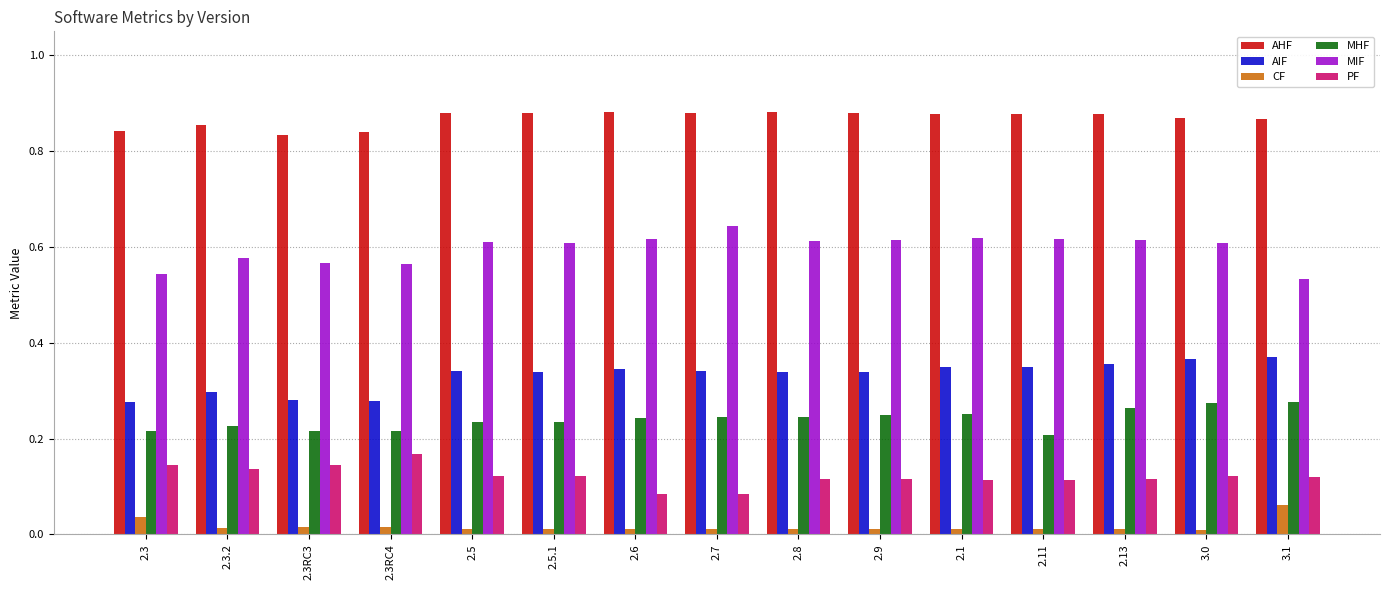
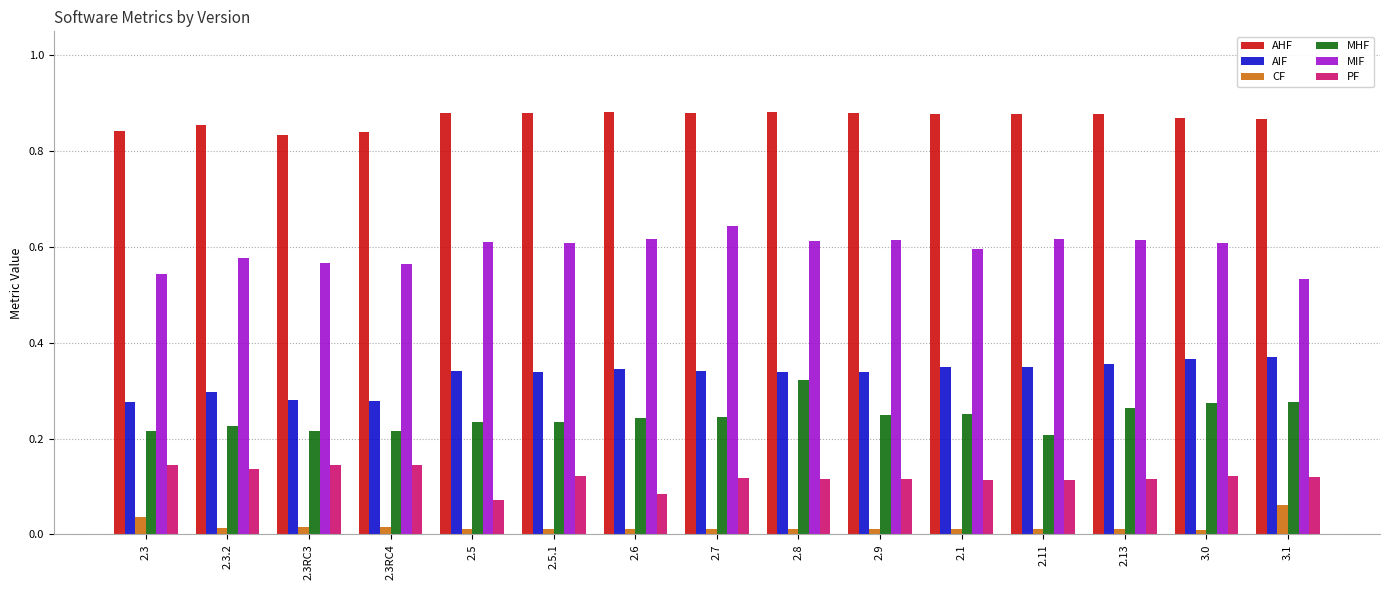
  {
    "AHF": {
      "2.3": 0.84,
      "2.3.2": 0.86,
      "2.3RC3": 0.83,
      "2.3RC4": 0.84,
      "2.5": 0.88,
      "2.5.1": 0.88,
      "2.6": 0.88,
      "2.7": 0.88,
      "2.8": 0.88,
      "2.9": 0.88,
      "2.1": 0.88,
      "2.11": 0.88,
      "2.13": 0.88,
      "3.0": 0.87,
      "3.1": 0.87
    },
    "AIF": {
      "2.3": 0.28,
      "2.3.2": 0.30,
      "2.3RC3": 0.28,
      "2.3RC4": 0.28,
      "2.5": 0.34,
      "2.5.1": 0.34,
      "2.6": 0.34,
      "2.7": 0.34,
      "2.8": 0.34,
      "2.9": 0.34,
      "2.1": 0.35,
      "2.11": 0.35,
      "2.13": 0.36,
      "3.0": 0.37,
      "3.1": 0.37
    },
    "CF": {
      "2.3": 0.04,
      "2.3.2": 0.01,
      "2.3RC3": 0.01,
      "2.3RC4": 0.01,
      "2.5": 0.01,
      "2.5.1": 0.01,
      "2.6": 0.01,
      "2.7": 0.01,
      "2.8": 0.01,
      "2.9": 0.01,
      "2.1": 0.01,
      "2.11": 0.01,
      "2.13": 0.01,
      "3.0": 0.01,
      "3.1": 0.06
    },
    "MHF": {
      "2.3": 0.22,
      "2.3.2": 0.23,
      "2.3RC3": 0.22,
      "2.3RC4": 0.22,
      "2.5": 0.23,
      "2.5.1": 0.23,
      "2.6": 0.24,
      "2.7": 0.24,
-     "2.8": 0.25,
+     "2.8": 0.32,
      "2.9": 0.25,
      "2.1": 0.25,
      "2.11": 0.21,
      "2.13": 0.26,
      "3.0": 0.27,
      "3.1": 0.28
    },
    "MIF": {
      "2.3": 0.54,
      "2.3.2": 0.58,
      "2.3RC3": 0.57,
      "2.3RC4": 0.56,
      "2.5": 0.61,
      "2.5.1": 0.61,
      "2.6": 0.62,
      "2.7": 0.64,
      "2.8": 0.61,
      "2.9": 0.61,
-     "2.1": 0.62,
+     "2.1": 0.60,
      "2.11": 0.62,
      "2.13": 0.61,
      "3.0": 0.61,
      "3.1": 0.53
    },
    "PF": {
      "2.3": 0.14,
      "2.3.2": 0.14,
      "2.3RC3": 0.14,
-     "2.3RC4": 0.17,
-     "2.5": 0.12,
+     "2.3RC4": 0.14,
+     "2.5": 0.07,
      "2.5.1": 0.12,
      "2.6": 0.08,
-     "2.7": 0.08,
+     "2.7": 0.12,
      "2.8": 0.12,
      "2.9": 0.12,
      "2.1": 0.11,
      "2.11": 0.11,
      "2.13": 0.12,
      "3.0": 0.12,
      "3.1": 0.12
    }
  }
